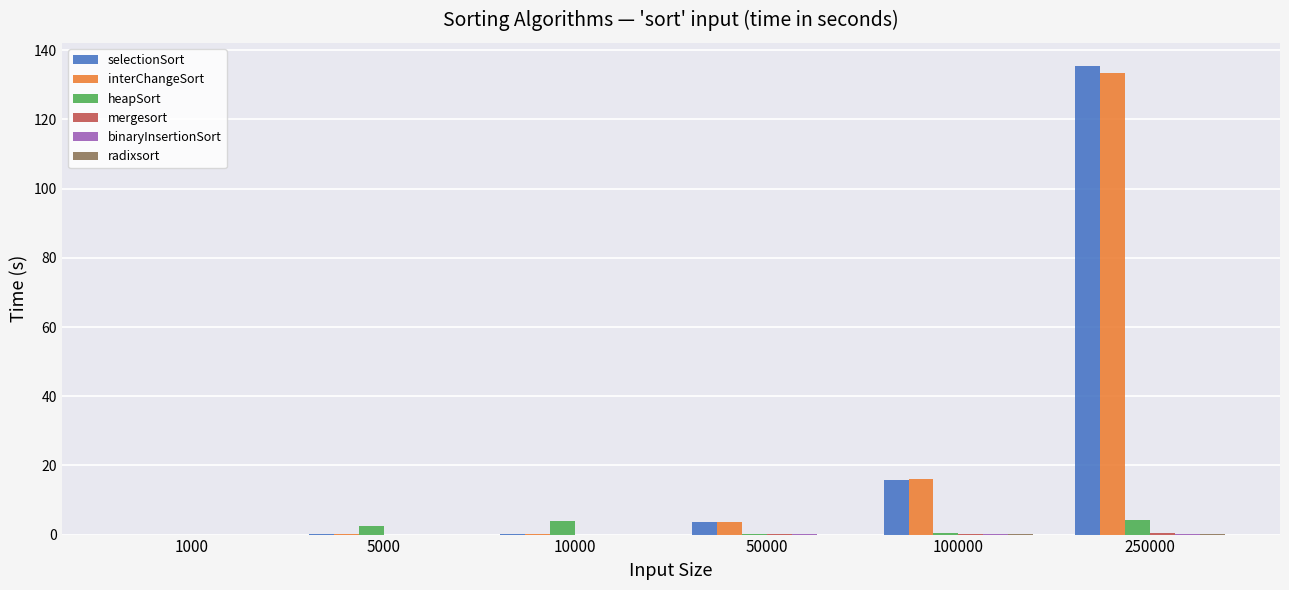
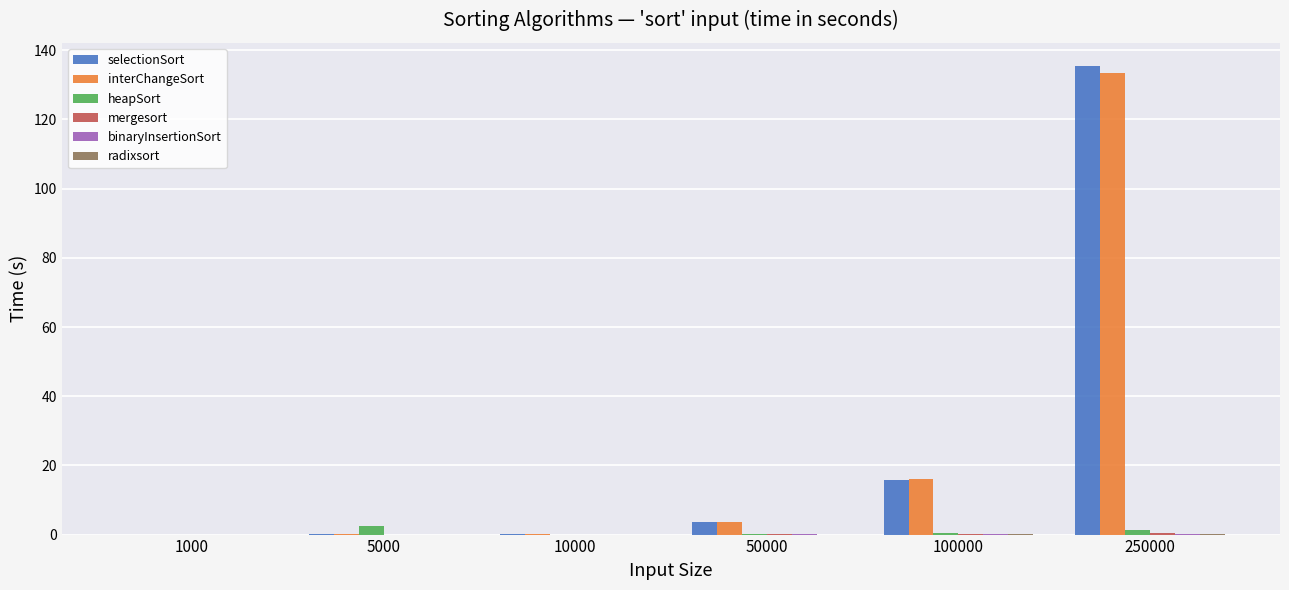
  {
    "selectionSort": {
      "50000": 4,
      "100000": 16,
      "250000": 135
    },
    "interChangeSort": {
      "50000": 4,
      "100000": 16,
      "250000": 133
    },
    "heapSort": {
      "5000": 2,
-     "10000": 4,
-     "250000": 4
+     "10000": 0,
+     "250000": 1
    },
    "binaryInsertionSort": {
      "1000": 0
    },
    "radixsort": {
      "1000": 0
    }
  }
